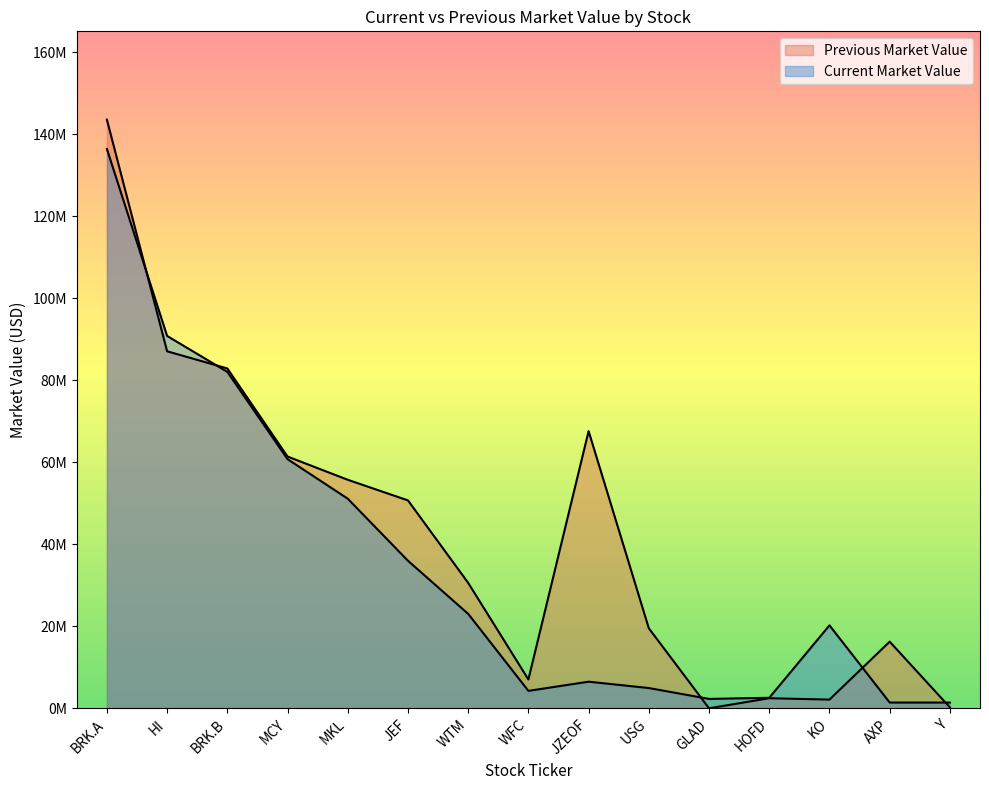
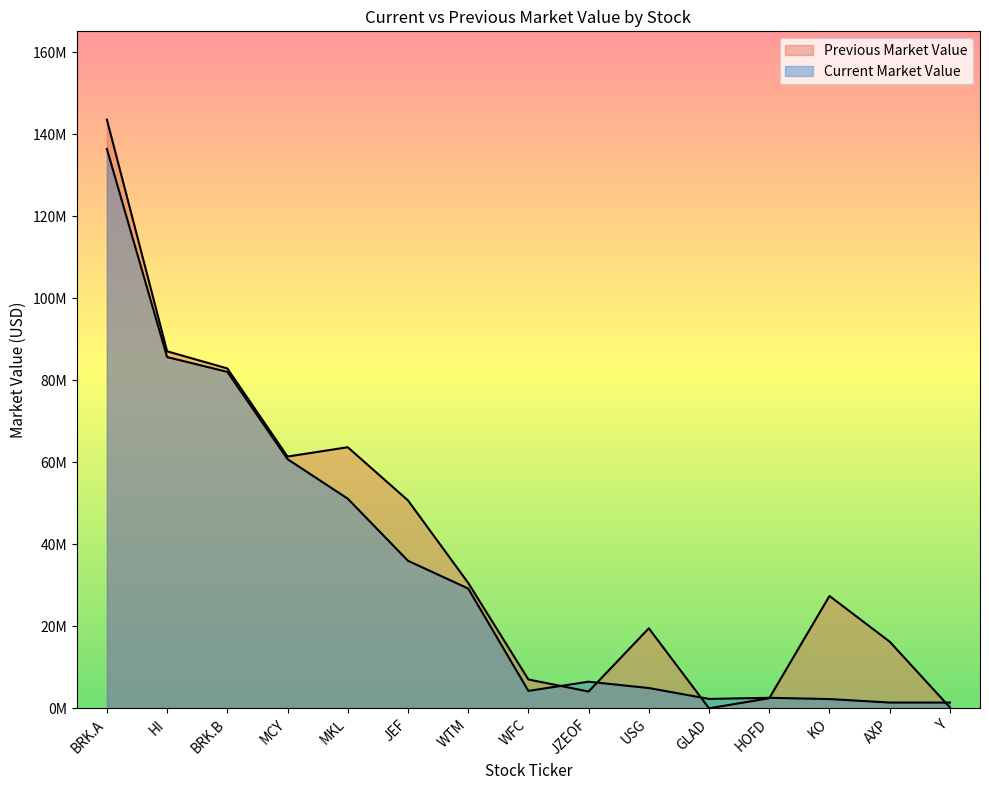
  {
    "Previous Market Value": {
      "BRK.A": 144000000,
      "HI": 87000000,
      "BRK.B": 83000000,
      "MCY": 61000000,
-     "MKL": 56000000,
+     "MKL": 64000000,
      "JEF": 51000000,
      "WTM": 31000000,
      "WFC": 7000000,
-     "JZEOF": 68000000,
+     "JZEOF": 4000000,
      "USG": 20000000,
      "GLAD": 0,
-     "KO": 2000000,
+     "KO": 27000000,
      "AXP": 16000000,
      "Y": 0
    },
    "Current Market Value": {
      "BRK.A": 136000000,
-     "HI": 91000000,
+     "HI": 86000000,
      "BRK.B": 82000000,
      "MCY": 61000000,
      "MKL": 51000000,
      "JEF": 36000000,
-     "WTM": 23000000,
+     "WTM": 29000000,
      "WFC": 4000000,
      "JZEOF": 6000000,
      "USG": 5000000,
      "GLAD": 2000000,
-     "KO": 20000000,
+     "KO": 2000000,
      "AXP": 1000000,
      "Y": 1000000
    }
  }
